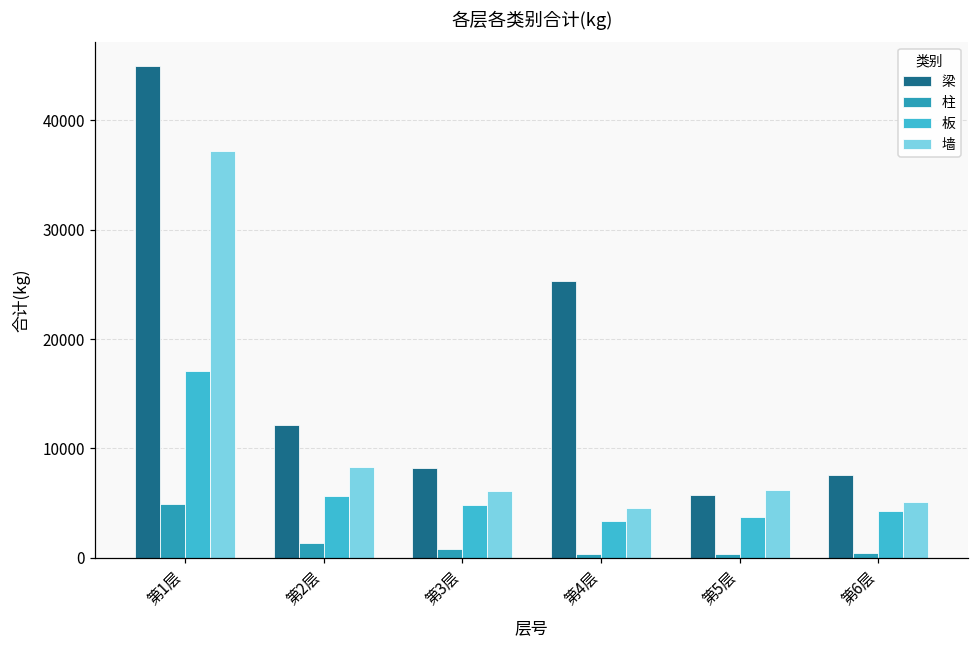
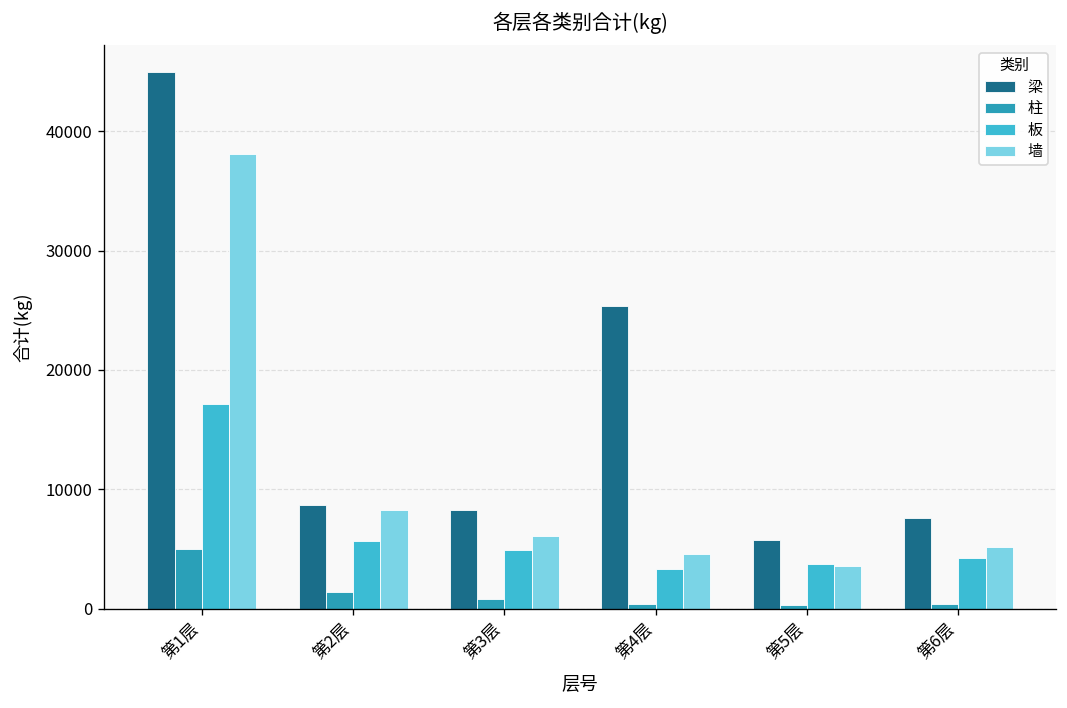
  {
    "梁": {
      "第1层": 45000,
-     "第2层": 12000,
+     "第2层": 9000,
      "第3层": 8000,
      "第4层": 25000,
      "第5层": 6000,
      "第6层": 8000
    },
    "墙": {
-     "第1层": 37000,
+     "第1层": 38000,
      "第2层": 8000,
      "第3层": 6000,
      "第4层": 5000,
-     "第5层": 6000,
+     "第5层": 4000,
      "第6层": 5000
    }
  }
